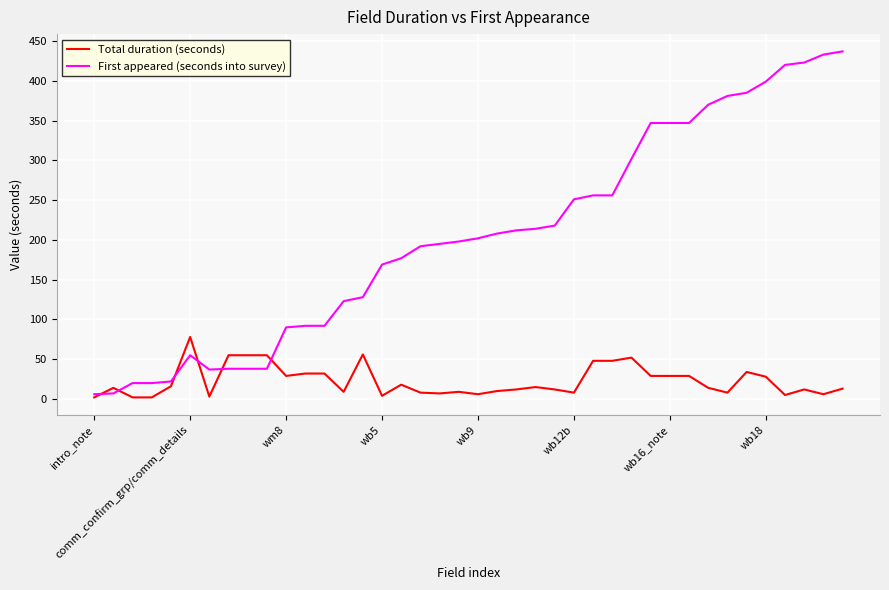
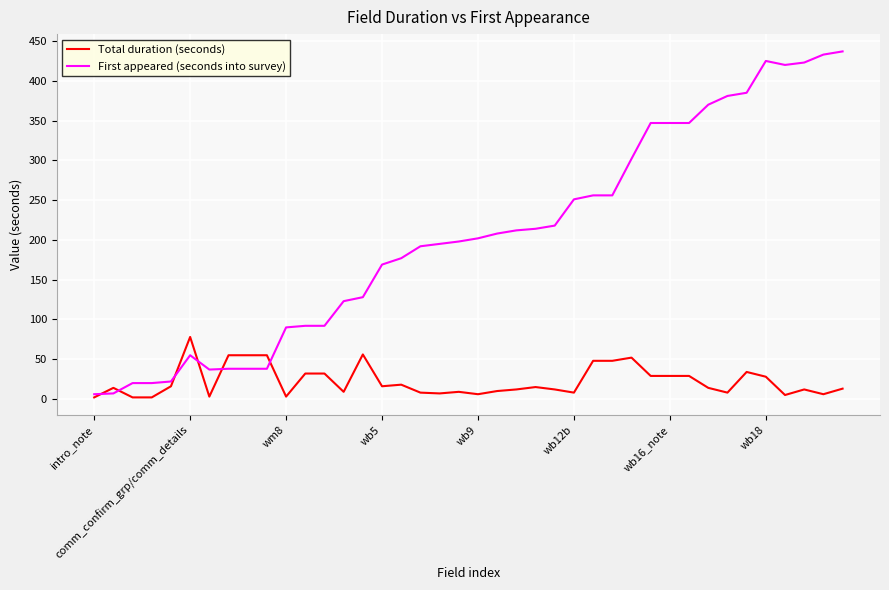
  {
    "Total duration (seconds)": {
      "intro_note": 0,
      "comm_confirm_grp/comm_details": 80,
-     "wm8": 30,
-     "wb5": 0,
+     "wm8": 0,
+     "wb5": 20,
      "wb9": 10,
      "wb12b": 10,
      "wb16_note": 30,
      "wb18": 30
    },
    "First appeared (seconds into survey)": {
      "intro_note": 10,
      "comm_confirm_grp/comm_details": 60,
      "wm8": 90,
      "wb5": 170,
      "wb9": 200,
      "wb12b": 250,
      "wb16_note": 350,
-     "wb18": 400
+     "wb18": 430
    }
  }
